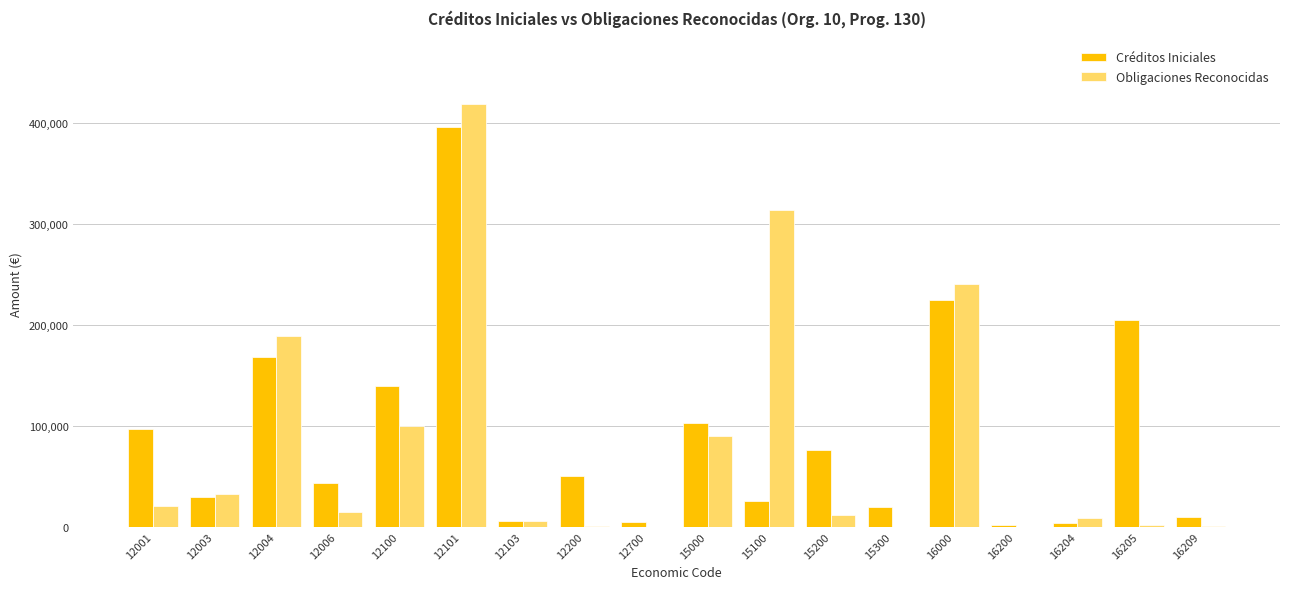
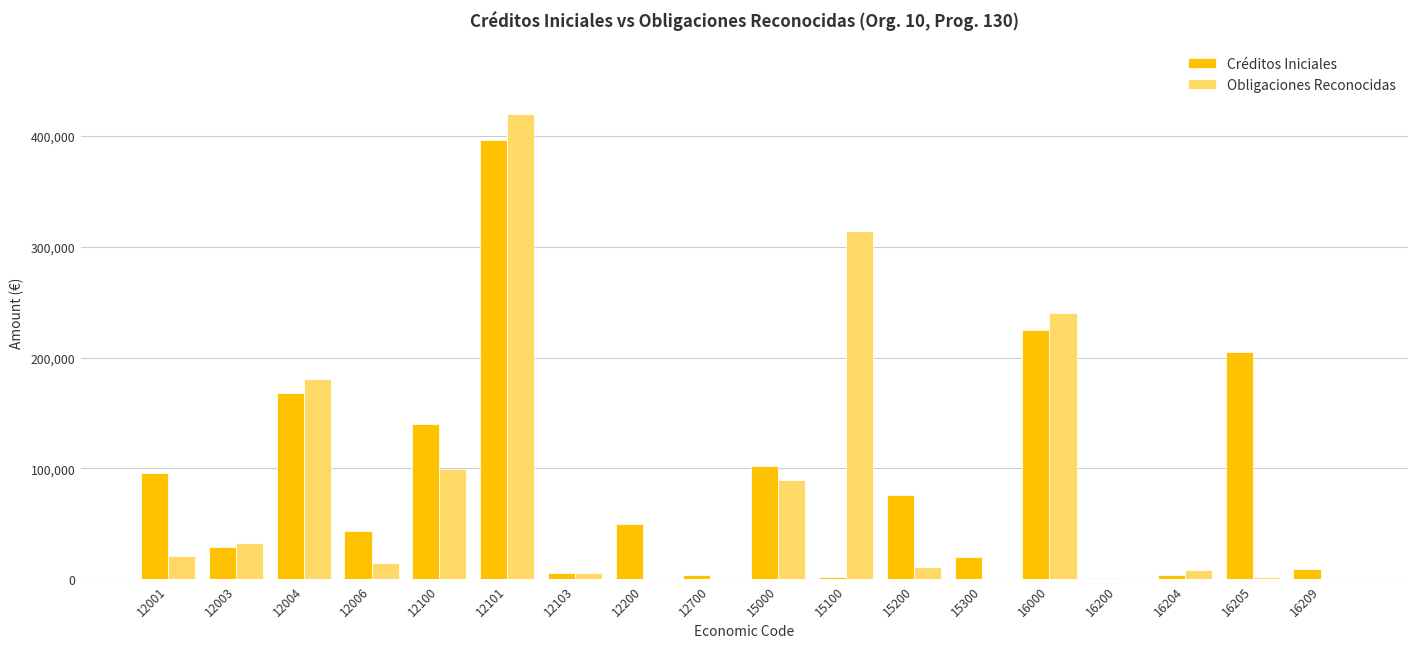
  {
    "Créditos Iniciales": {
      "12001": "96,000",
      "12003": "29,000",
      "12004": "168,000",
      "12006": "44,000",
      "12100": "140,000",
      "12101": "396,000",
      "12103": "6,000",
      "12200": "50,000",
      "12700": "4,000",
      "15000": "102,000",
-     "15100": "25,000",
+     "15100": "2,000",
      "15200": "76,000",
      "15300": "20,000",
      "16000": "225,000",
      "16204": "4,000",
      "16205": "205,000",
      "16209": "10,000"
    },
    "Obligaciones Reconocidas": {
      "12001": "21,000",
      "12003": "32,000",
-     "12004": "189,000",
+     "12004": "180,000",
      "12006": "14,000",
      "12100": "99,000",
      "12101": "420,000",
      "12103": "6,000",
      "12700": "0",
      "15000": "90,000",
      "15100": "314,000",
      "15200": "11,000",
      "15300": "0",
      "16000": "241,000",
      "16200": "0",
      "16204": "8,000"
    }
  }
